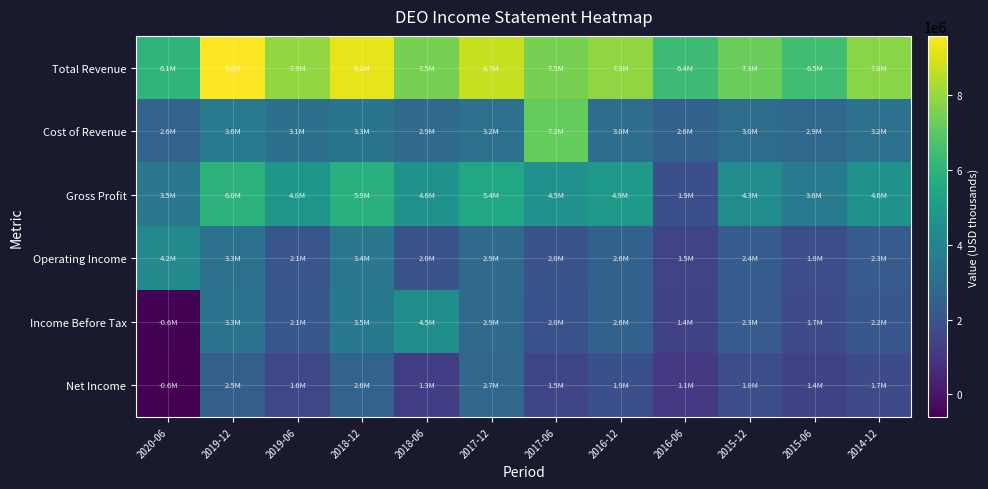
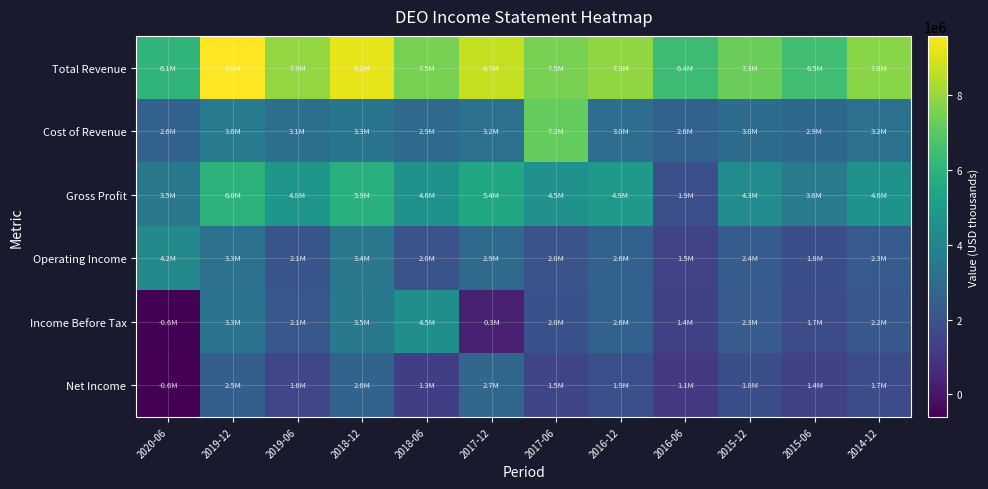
  {
    "Total Revenue": {
      "2020-06": "6.1M",
      "2019-12": "9.6M",
      "2019-06": "7.9M",
      "2018-12": "9.2M",
      "2018-06": "7.5M",
      "2017-12": "8.7M",
      "2017-06": "7.5M",
      "2016-12": "7.9M",
      "2016-06": "6.4M",
      "2015-12": "7.3M",
      "2015-06": "6.5M",
      "2014-12": "7.8M"
    },
    "Cost of Revenue": {
      "2020-06": "2.6M",
      "2019-12": "3.6M",
      "2019-06": "3.1M",
      "2018-12": "3.3M",
      "2018-06": "2.9M",
      "2017-12": "3.2M",
      "2017-06": "7.2M",
      "2016-12": "3.0M",
      "2016-06": "2.6M",
      "2015-12": "3.0M",
      "2015-06": "2.9M",
      "2014-12": "3.2M"
    },
    "Gross Profit": {
      "2020-06": "3.5M",
      "2019-12": "6.0M",
      "2019-06": "4.8M",
      "2018-12": "5.9M",
      "2018-06": "4.6M",
      "2017-12": "5.4M",
      "2017-06": "4.5M",
      "2016-12": "4.9M",
      "2016-06": "1.9M",
      "2015-12": "4.3M",
      "2015-06": "3.6M",
      "2014-12": "4.6M"
    },
    "Operating Income": {
      "2020-06": "4.2M",
      "2019-12": "3.3M",
      "2019-06": "2.1M",
      "2018-12": "3.4M",
      "2018-06": "2.0M",
      "2017-12": "2.9M",
      "2017-06": "2.0M",
      "2016-12": "2.6M",
      "2016-06": "1.5M",
      "2015-12": "2.4M",
      "2015-06": "1.8M",
      "2014-12": "2.3M"
    },
    "Income Before Tax": {
      "2020-06": "-0.6M",
      "2019-12": "3.3M",
      "2019-06": "2.1M",
      "2018-12": "3.5M",
      "2018-06": "4.5M",
-     "2017-12": "2.9M",
+     "2017-12": "0.3M",
      "2017-06": "2.0M",
      "2016-12": "2.6M",
      "2016-06": "1.4M",
      "2015-12": "2.3M",
      "2015-06": "1.7M",
      "2014-12": "2.2M"
    },
    "Net Income": {
      "2020-06": "-0.6M",
      "2019-12": "2.5M",
      "2019-06": "1.6M",
      "2018-12": "2.6M",
      "2018-06": "1.3M",
      "2017-12": "2.7M",
      "2017-06": "1.5M",
      "2016-12": "1.9M",
      "2016-06": "1.1M",
      "2015-12": "1.8M",
      "2015-06": "1.4M",
      "2014-12": "1.7M"
    }
  }
